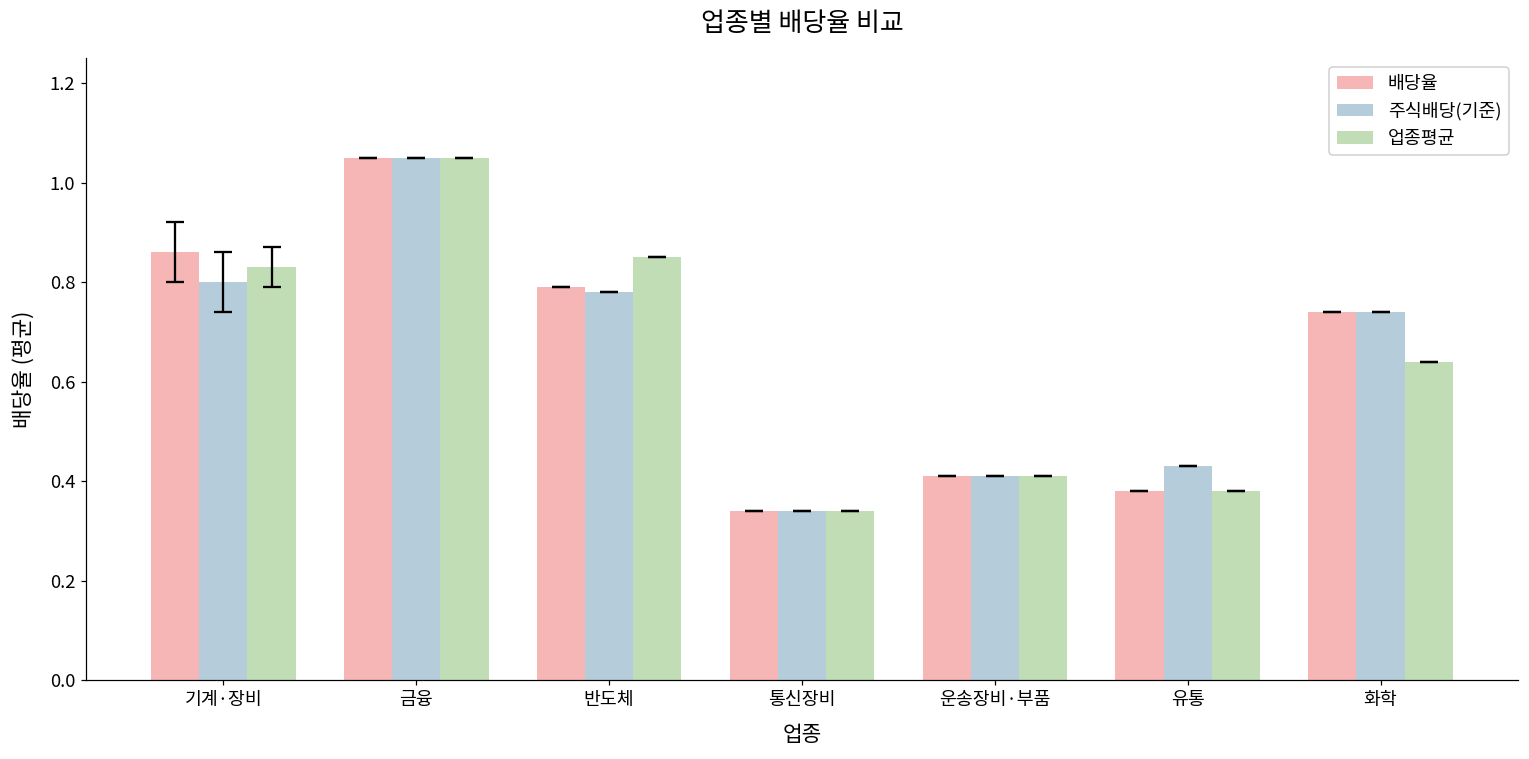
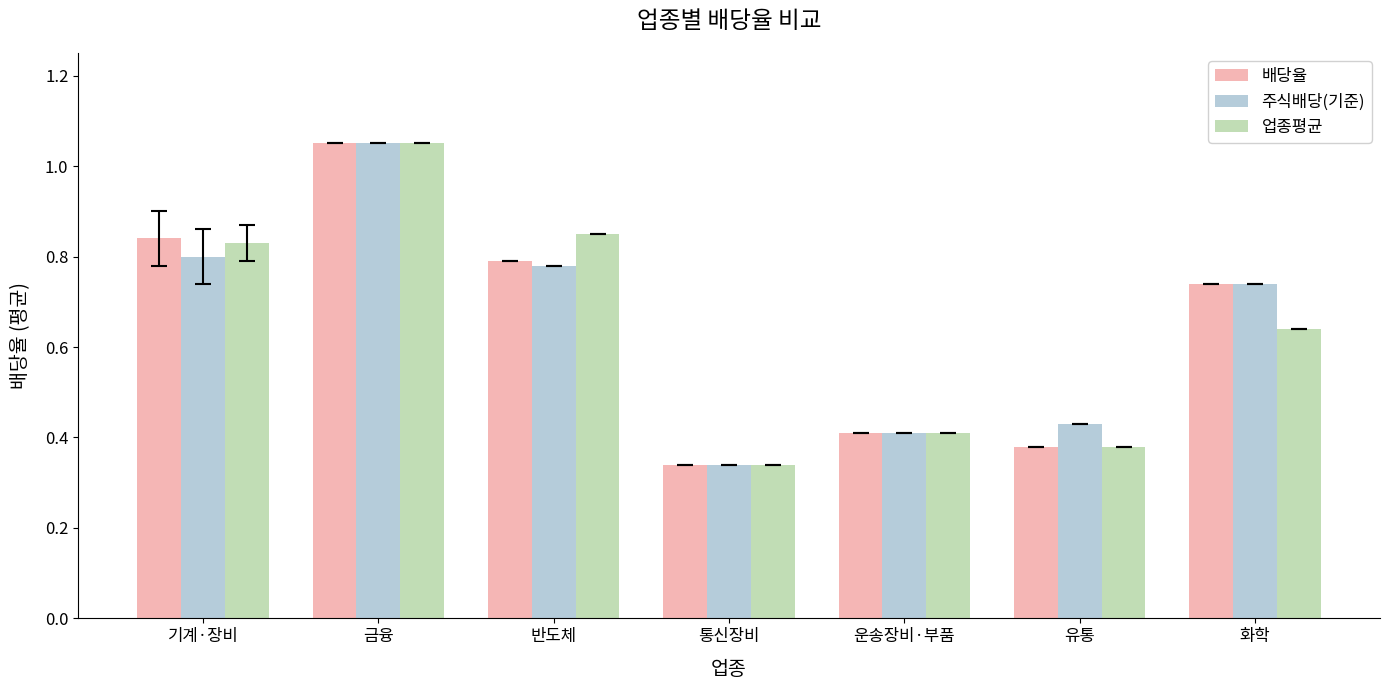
  {
    "배당율": {
-     "기계·장비": 0.86,
+     "기계·장비": 0.84,
      "금융": 1.05,
      "반도체": 0.79,
      "통신장비": 0.34,
      "운송장비·부품": 0.41,
      "유통": 0.38,
      "화학": 0.74
    }
  }
